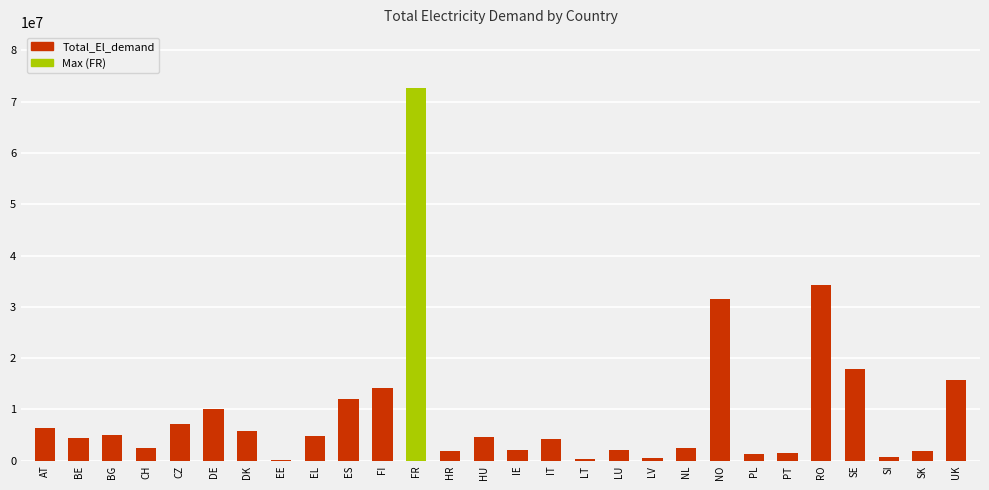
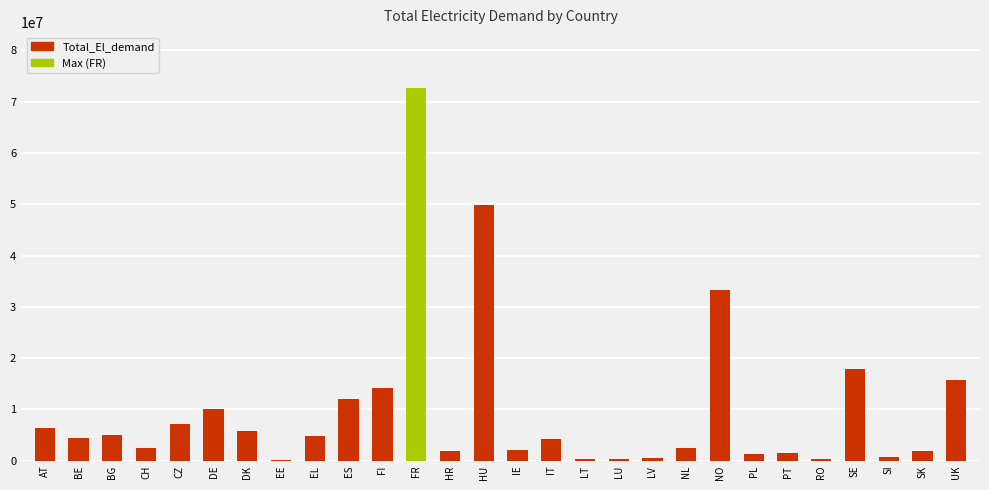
  {
    "AT": 6000000,
    "BE": 4000000,
    "BG": 5000000,
    "CH": 2000000,
    "CZ": 7000000,
    "DE": 10000000,
    "DK": 6000000,
    "EL": 5000000,
    "ES": 12000000,
    "FI": 14000000,
    "FR": 73000000,
    "HR": 2000000,
-   "HU": 5000000,
+   "HU": 50000000,
    "IE": 2000000,
    "IT": 4000000,
-   "LU": 2000000,
+   "LU": 0,
    "LV": 1000000,
    "NL": 2000000,
-   "NO": 32000000,
+   "NO": 33000000,
    "PL": 1000000,
    "PT": 1000000,
-   "RO": 34000000,
+   "RO": 0,
    "SE": 18000000,
    "SI": 1000000,
    "SK": 2000000,
    "UK": 16000000
  }
